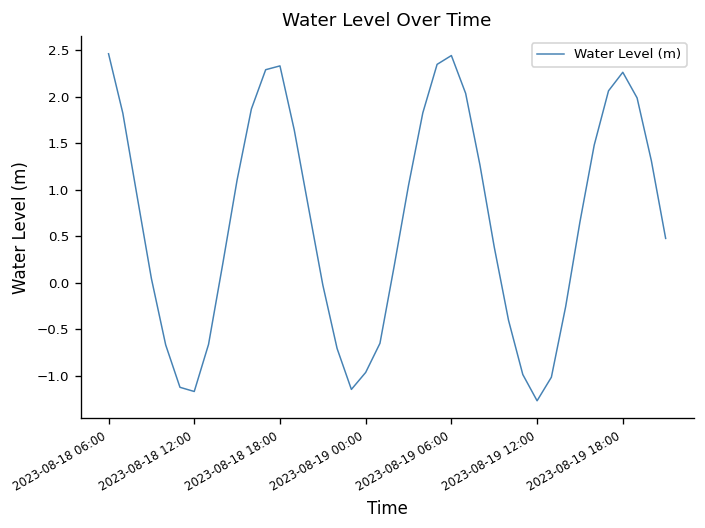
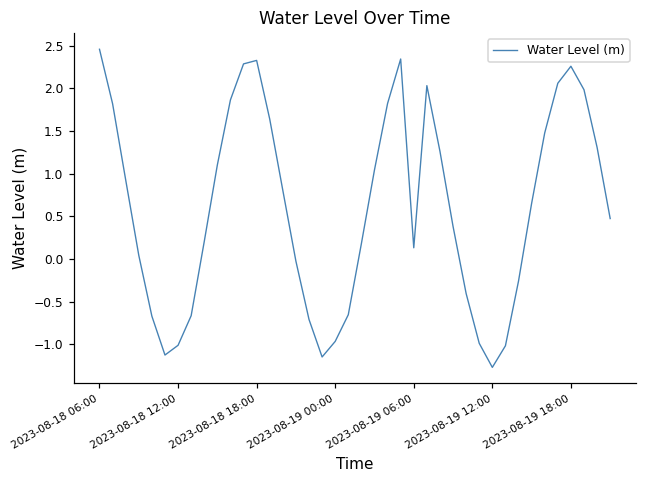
  {
    "2023-08-18 06:00": 2.5,
-   "2023-08-18 12:00": -1.2,
+   "2023-08-18 12:00": -1.0,
    "2023-08-18 18:00": 2.3,
    "2023-08-19 00:00": -1.0,
-   "2023-08-19 06:00": 2.4,
+   "2023-08-19 06:00": 0.1,
    "2023-08-19 12:00": -1.3,
    "2023-08-19 18:00": 2.3
  }
